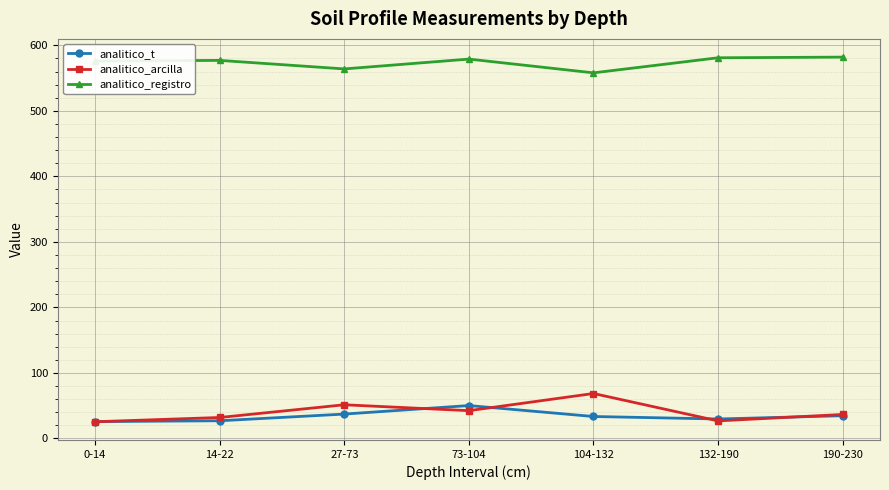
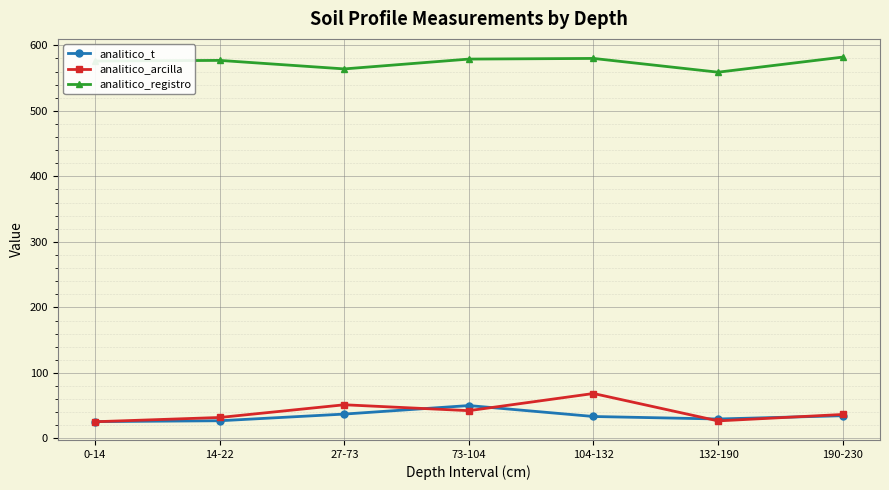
  {
    "analitico_t": {
      "14-22": 30,
      "27-73": 40,
      "73-104": 50,
      "104-132": 30
    },
    "analitico_arcilla": {
      "14-22": 30,
      "27-73": 50,
      "73-104": 40,
      "104-132": 70
    },
    "analitico_registro": {
      "14-22": 580,
      "27-73": 560,
      "73-104": 580,
-     "104-132": 560,
-     "132-190": 580,
+     "104-132": 580,
+     "132-190": 560,
      "190-230": 580
    }
  }
